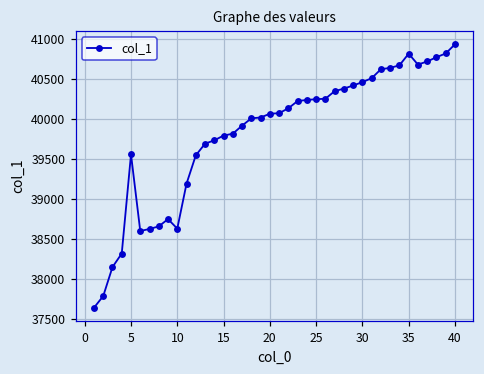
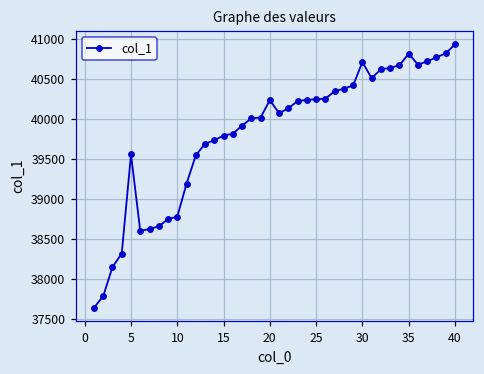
  {
    "5": 39600,
-   "10": 38600,
+   "10": 38800,
    "15": 39800,
-   "20": 40100,
+   "20": 40200,
    "25": 40200,
-   "30": 40500,
+   "30": 40700,
    "35": 40800,
    "40": 40900
  }
